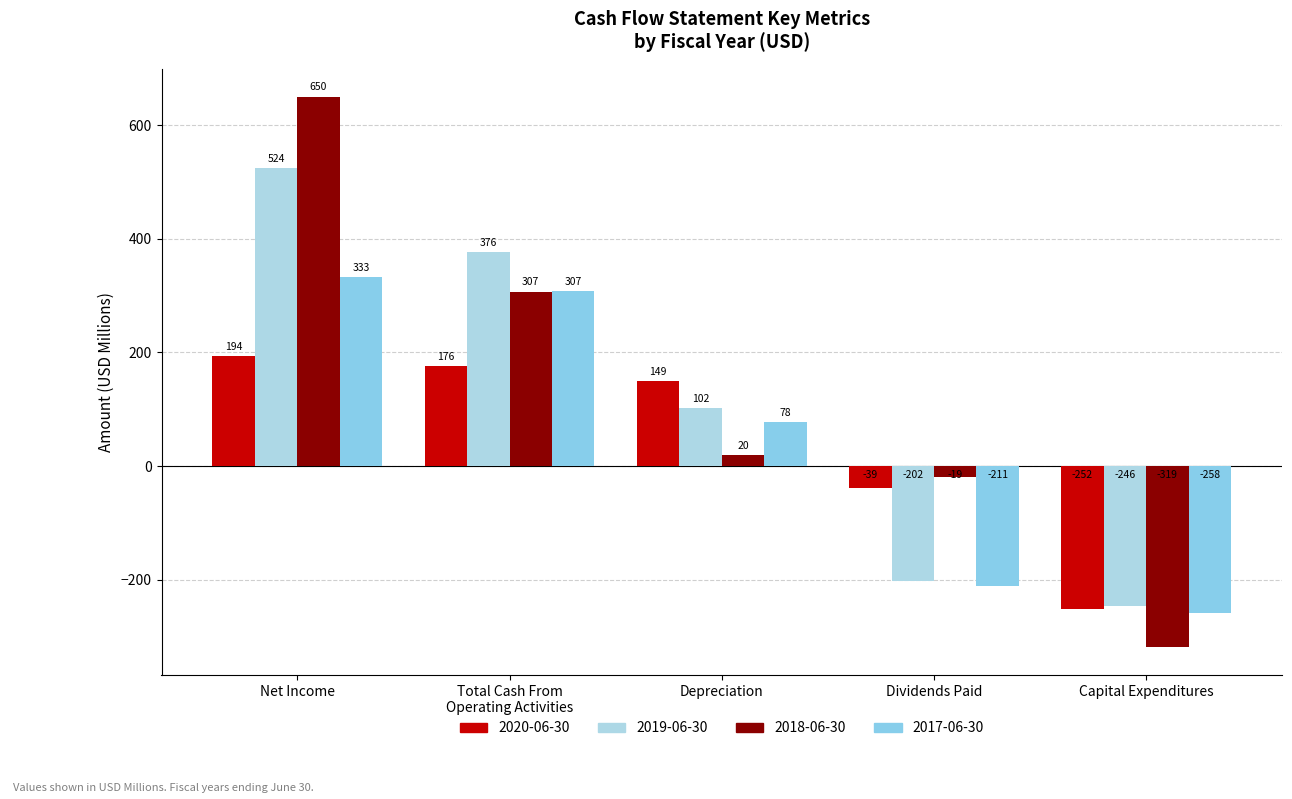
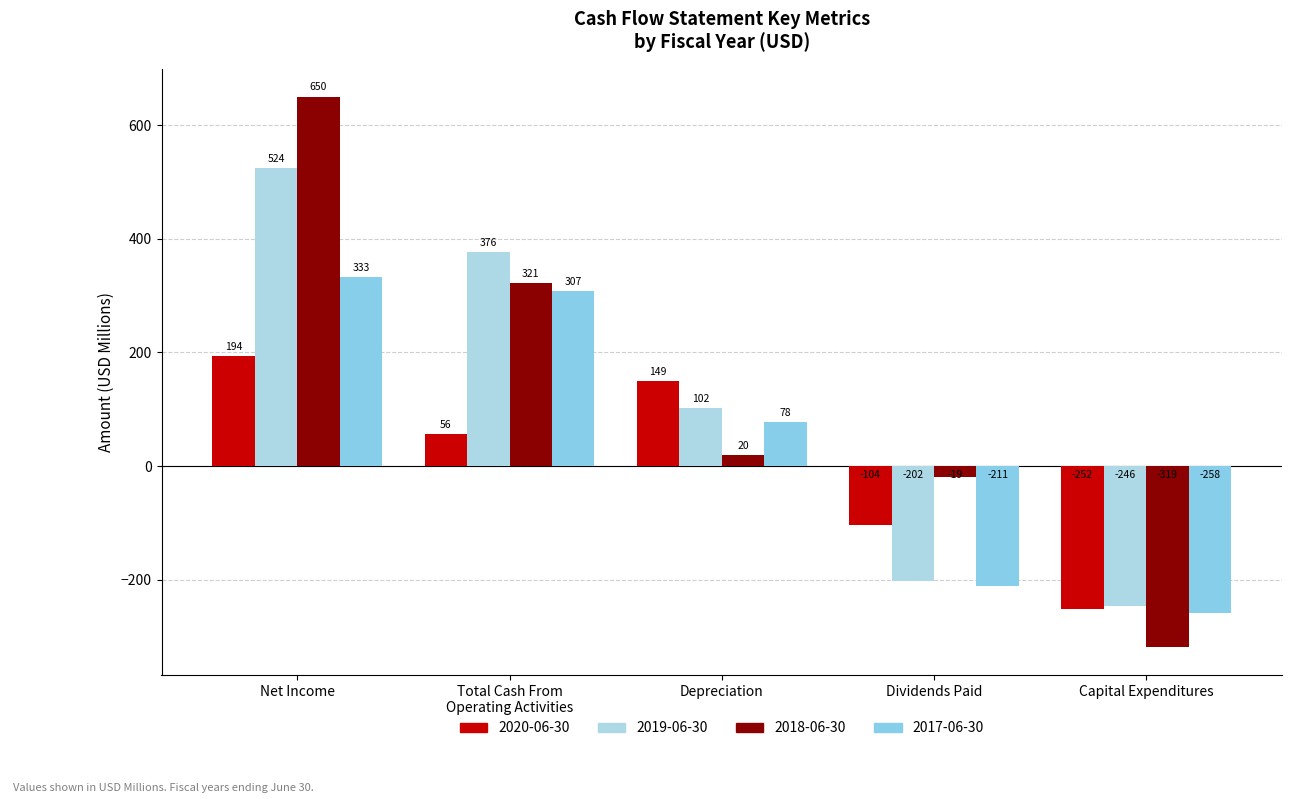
  {
    "2020-06-30": {
      "Net Income": 194,
-     "Total Cash From Operating Activities": 176,
+     "Total Cash From Operating Activities": 56,
      "Depreciation": 149,
-     "Dividends Paid": -39,
+     "Dividends Paid": -104,
      "Capital Expenditures": -252
    },
    "2018-06-30": {
      "Net Income": 650,
-     "Total Cash From Operating Activities": 307,
+     "Total Cash From Operating Activities": 321,
      "Depreciation": 20,
      "Dividends Paid": -19,
      "Capital Expenditures": -319
    }
  }
